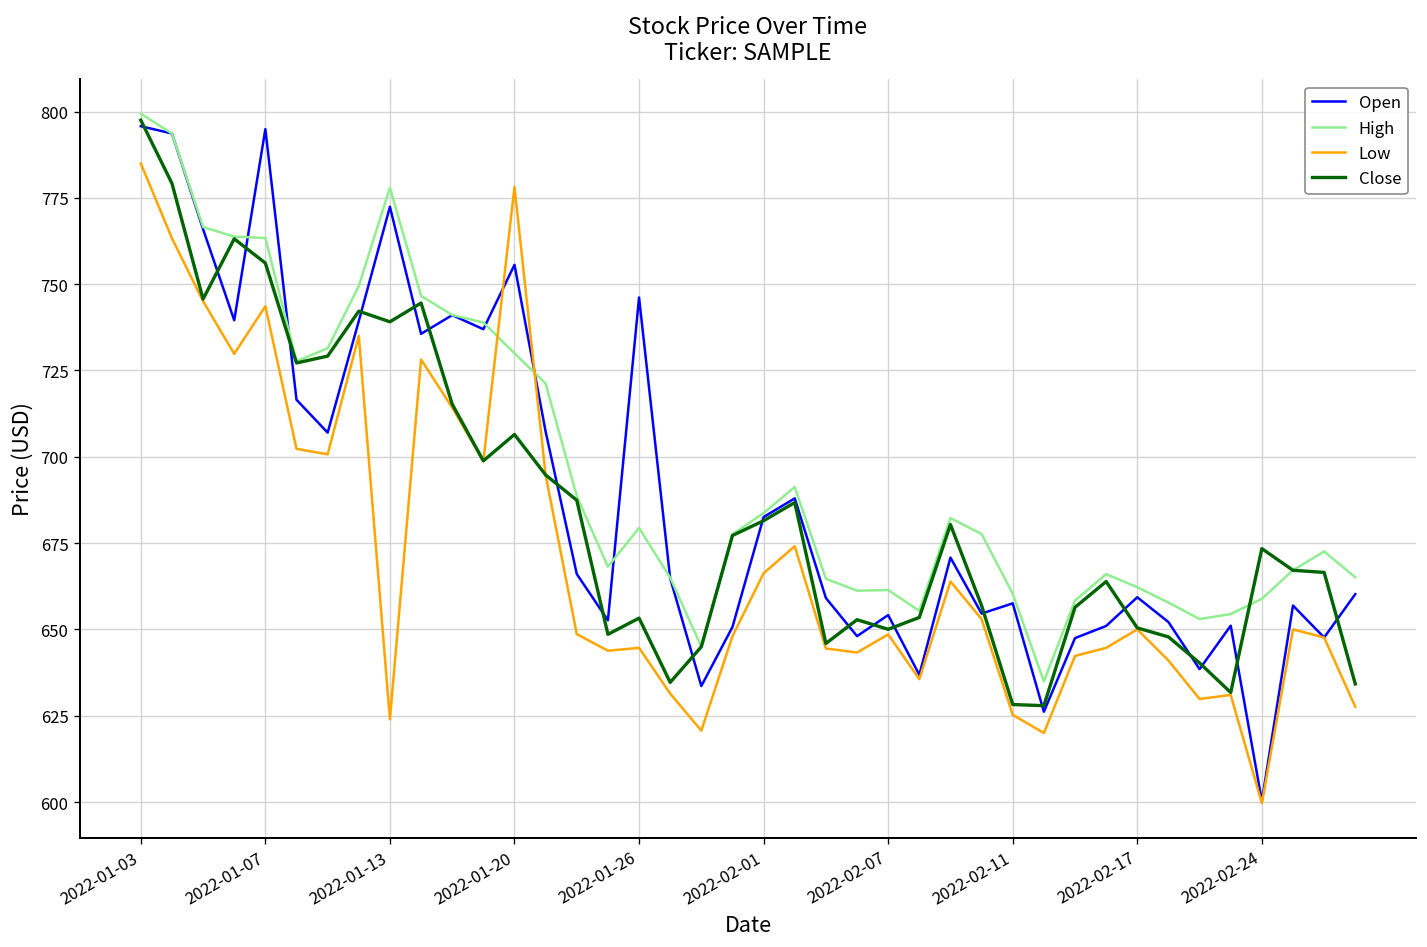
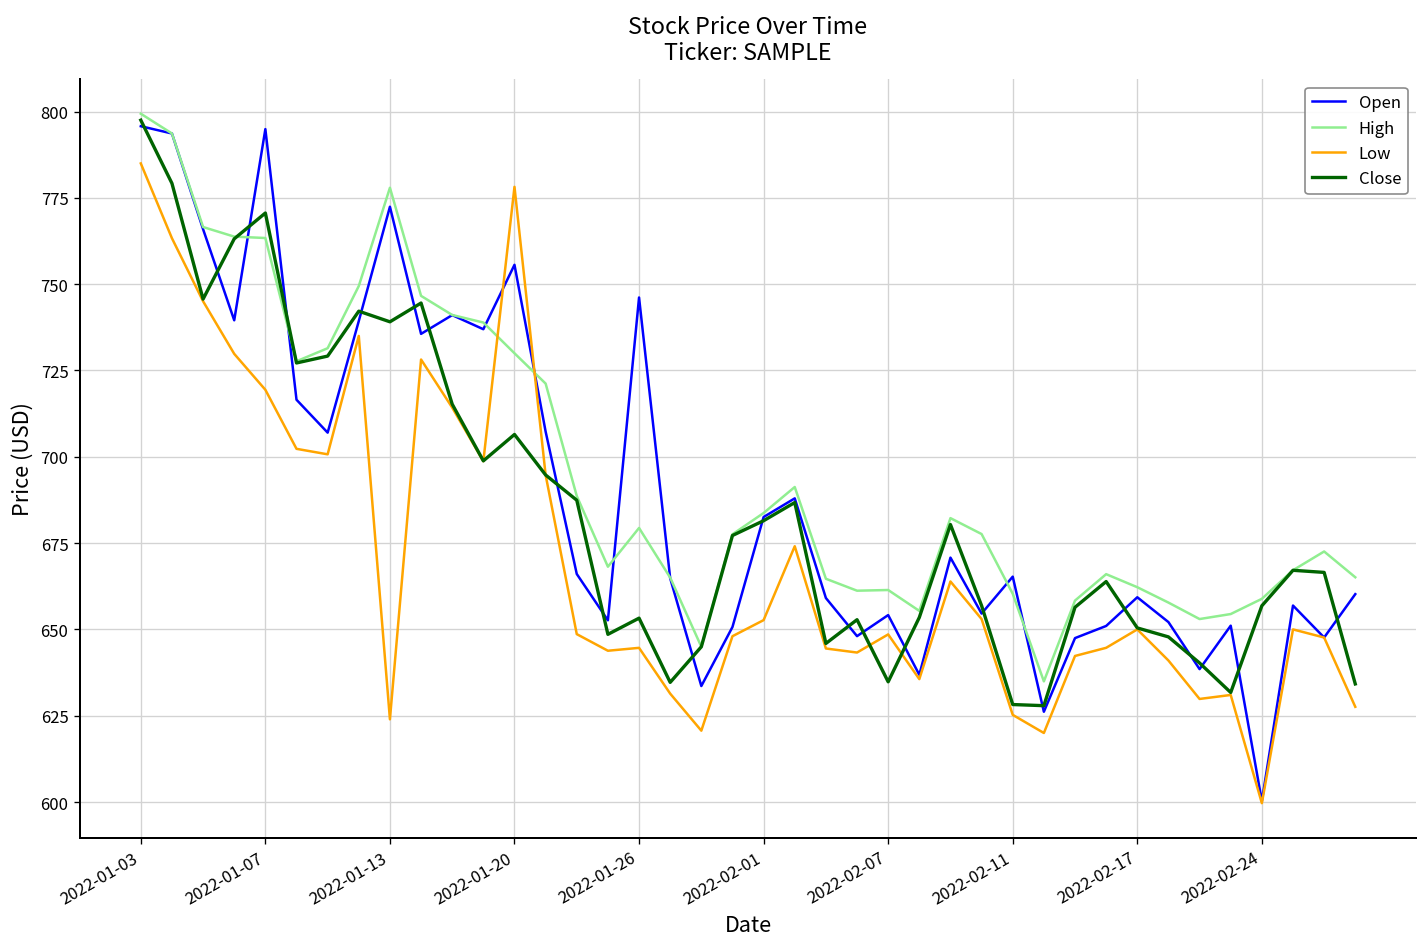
  {
    "Open": {
      "2022-01-03": 796,
      "2022-01-07": 795,
      "2022-01-13": 772,
      "2022-01-20": 756,
      "2022-01-26": 746,
      "2022-02-01": 683,
      "2022-02-07": 654,
-     "2022-02-11": 658,
+     "2022-02-11": 665,
      "2022-02-17": 659
    },
    "High": {
      "2022-01-03": 799,
      "2022-01-07": 763,
      "2022-01-13": 778,
      "2022-01-20": 730,
      "2022-01-26": 679,
      "2022-02-01": 684,
      "2022-02-07": 661,
      "2022-02-11": 660,
      "2022-02-17": 662,
      "2022-02-24": 659
    },
    "Low": {
      "2022-01-03": 785,
-     "2022-01-07": 744,
+     "2022-01-07": 719,
      "2022-01-13": 624,
      "2022-01-20": 778,
      "2022-01-26": 645,
-     "2022-02-01": 666,
+     "2022-02-01": 653,
      "2022-02-07": 649,
      "2022-02-11": 625
    },
    "Close": {
      "2022-01-03": 797,
-     "2022-01-07": 756,
+     "2022-01-07": 771,
      "2022-01-13": 739,
      "2022-01-20": 706,
      "2022-01-26": 653,
      "2022-02-01": 681,
-     "2022-02-07": 650,
+     "2022-02-07": 635,
      "2022-02-11": 628,
-     "2022-02-24": 673
+     "2022-02-24": 657
    }
  }
